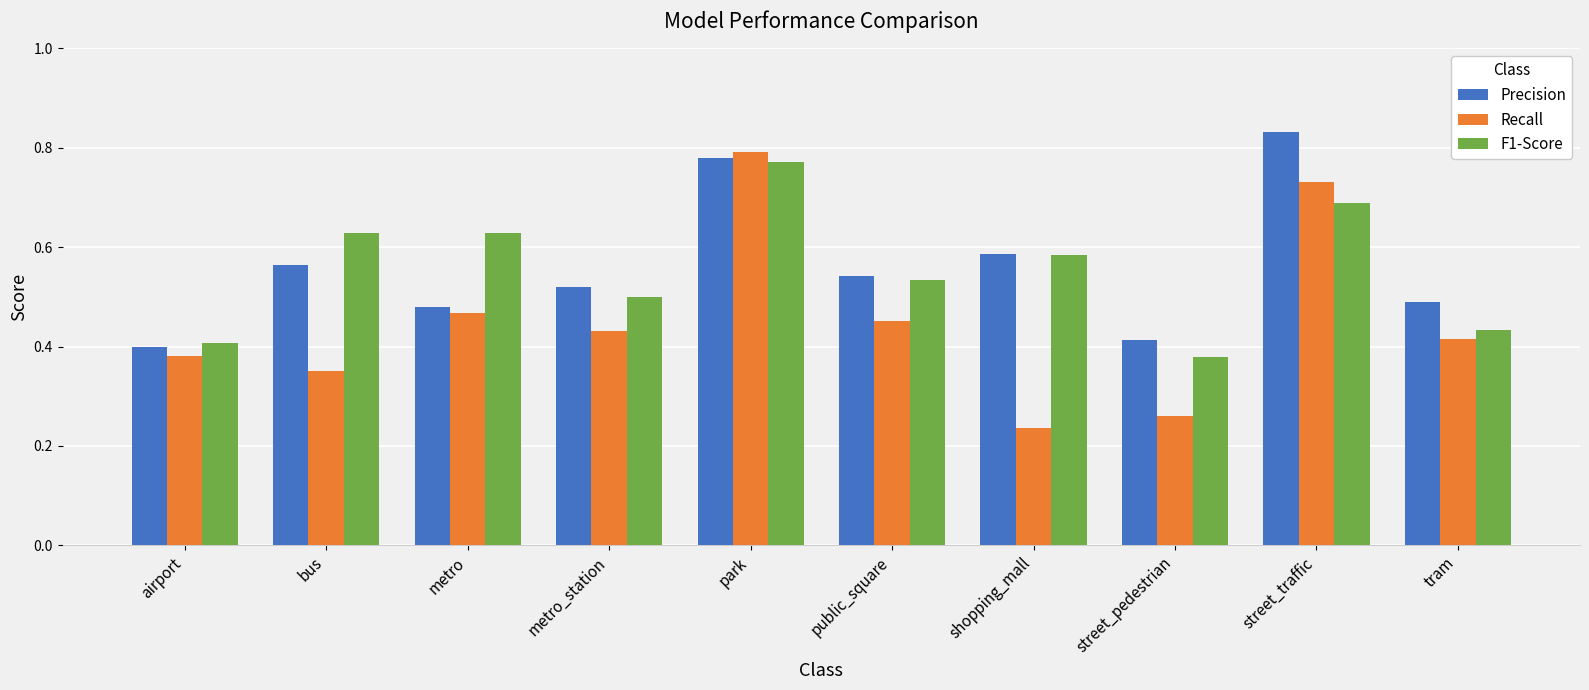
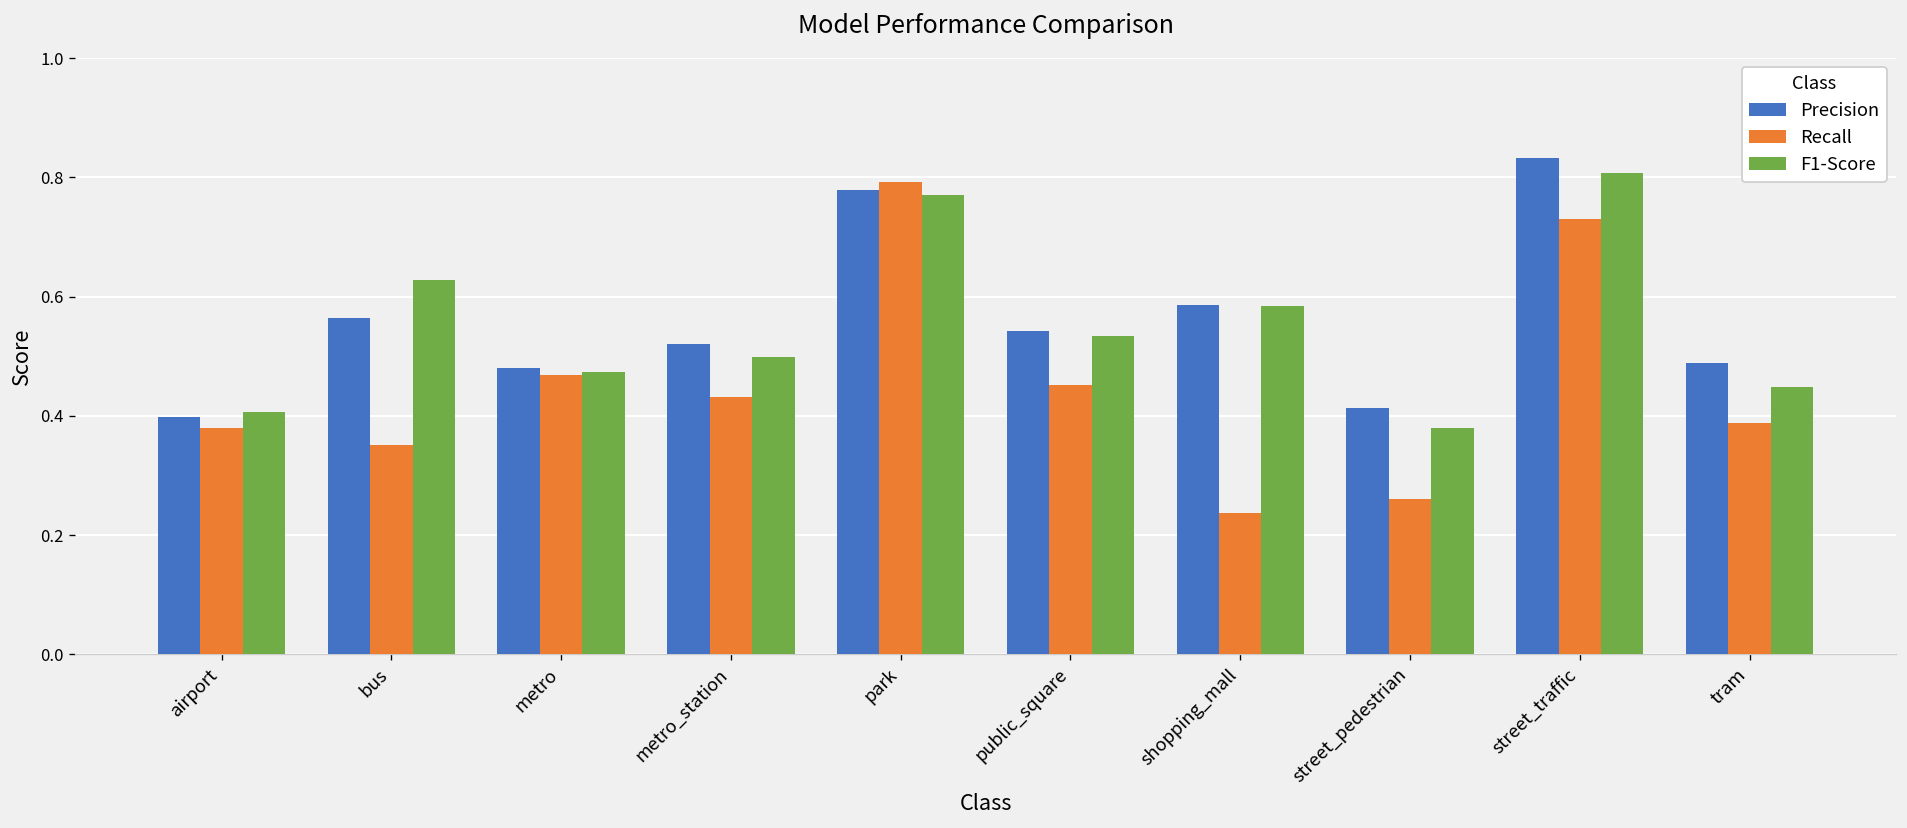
  {
    "Precision": {
      "airport": 0.40,
      "bus": 0.56,
      "metro": 0.48,
      "metro_station": 0.52,
      "park": 0.78,
      "public_square": 0.54,
      "shopping_mall": 0.59,
      "street_pedestrian": 0.41,
      "street_traffic": 0.83,
      "tram": 0.49
    },
    "Recall": {
      "airport": 0.38,
      "bus": 0.35,
      "metro": 0.47,
      "metro_station": 0.43,
      "park": 0.79,
      "public_square": 0.45,
      "shopping_mall": 0.24,
      "street_pedestrian": 0.26,
      "street_traffic": 0.73,
-     "tram": 0.42
+     "tram": 0.39
    },
    "F1-Score": {
      "airport": 0.41,
      "bus": 0.63,
-     "metro": 0.63,
+     "metro": 0.47,
      "metro_station": 0.50,
      "park": 0.77,
      "public_square": 0.53,
      "shopping_mall": 0.58,
      "street_pedestrian": 0.38,
-     "street_traffic": 0.69,
-     "tram": 0.43
+     "street_traffic": 0.81,
+     "tram": 0.45
    }
  }
